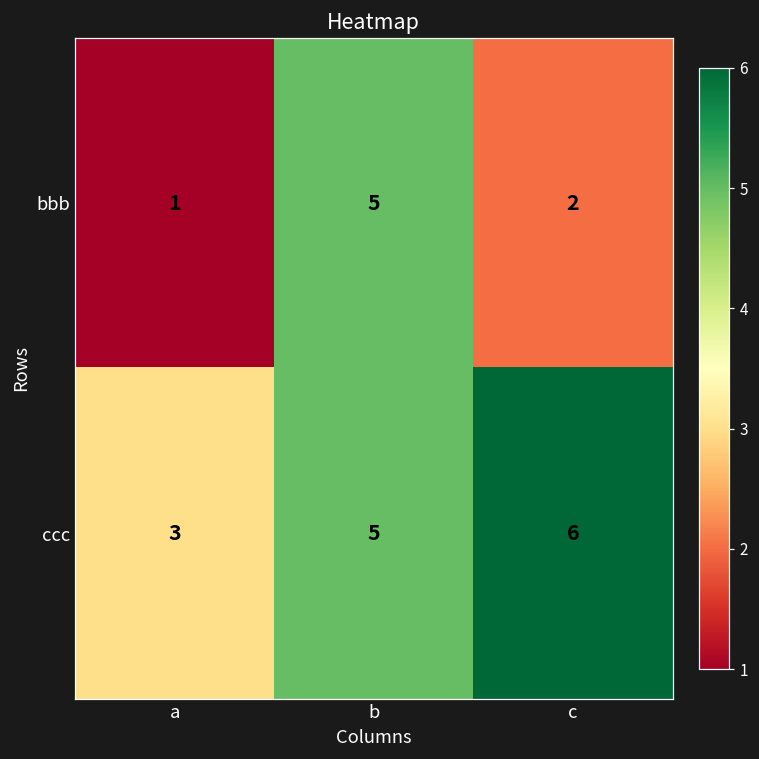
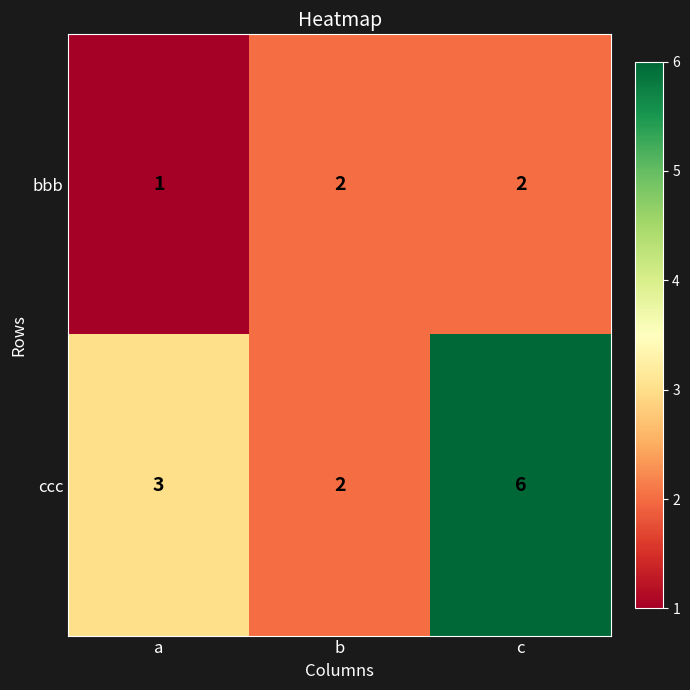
  {
    "bbb": {
      "a": 1,
-     "b": 5,
+     "b": 2,
      "c": 2
    },
    "ccc": {
      "a": 3,
-     "b": 5,
+     "b": 2,
      "c": 6
    }
  }
